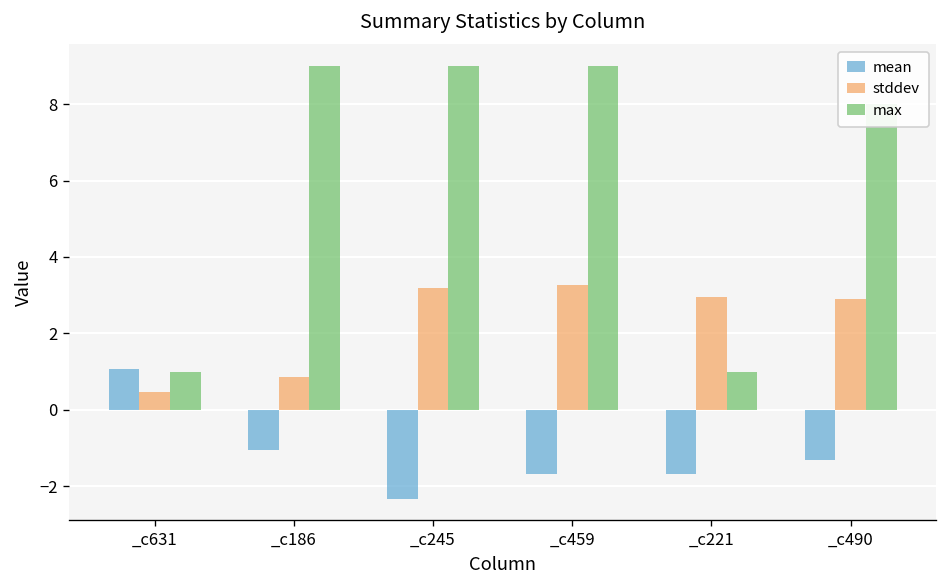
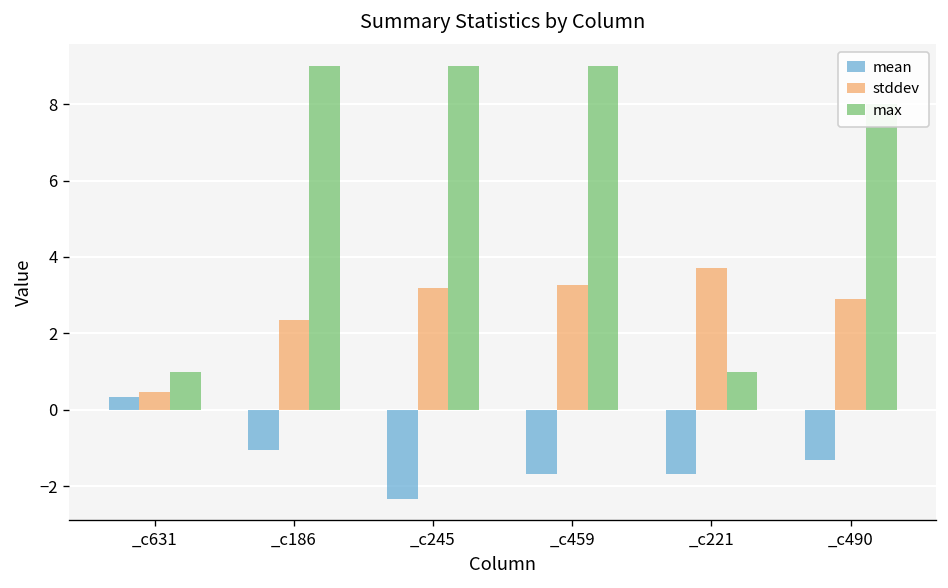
  {
    "mean": {
-     "_c631": 1.1,
+     "_c631": 0.3,
      "_c186": -1.0,
      "_c245": -2.3,
      "_c459": -1.7,
      "_c221": -1.7,
      "_c490": -1.3
    },
    "stddev": {
      "_c631": 0.5,
-     "_c186": 0.9,
+     "_c186": 2.3,
      "_c245": 3.2,
      "_c459": 3.3,
-     "_c221": 3.0,
+     "_c221": 3.7,
      "_c490": 2.9
    },
    "max": {
      "_c631": 1.0,
      "_c186": 9.0,
      "_c245": 9.0,
      "_c459": 9.0,
      "_c221": 1.0
    }
  }
